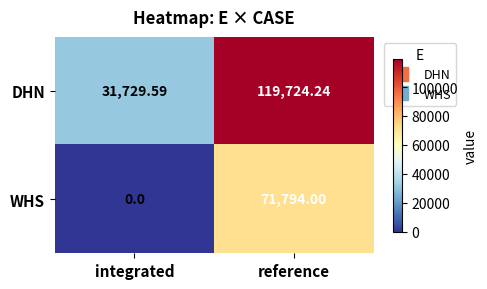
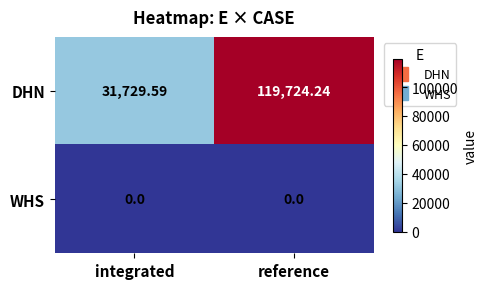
  {
    "DHN": {
      "integrated": "31,729.59",
      "reference": "119,724.24"
    },
    "WHS": {
      "integrated": "0.0",
-     "reference": "71,794.00"
+     "reference": "0.0"
    }
  }
